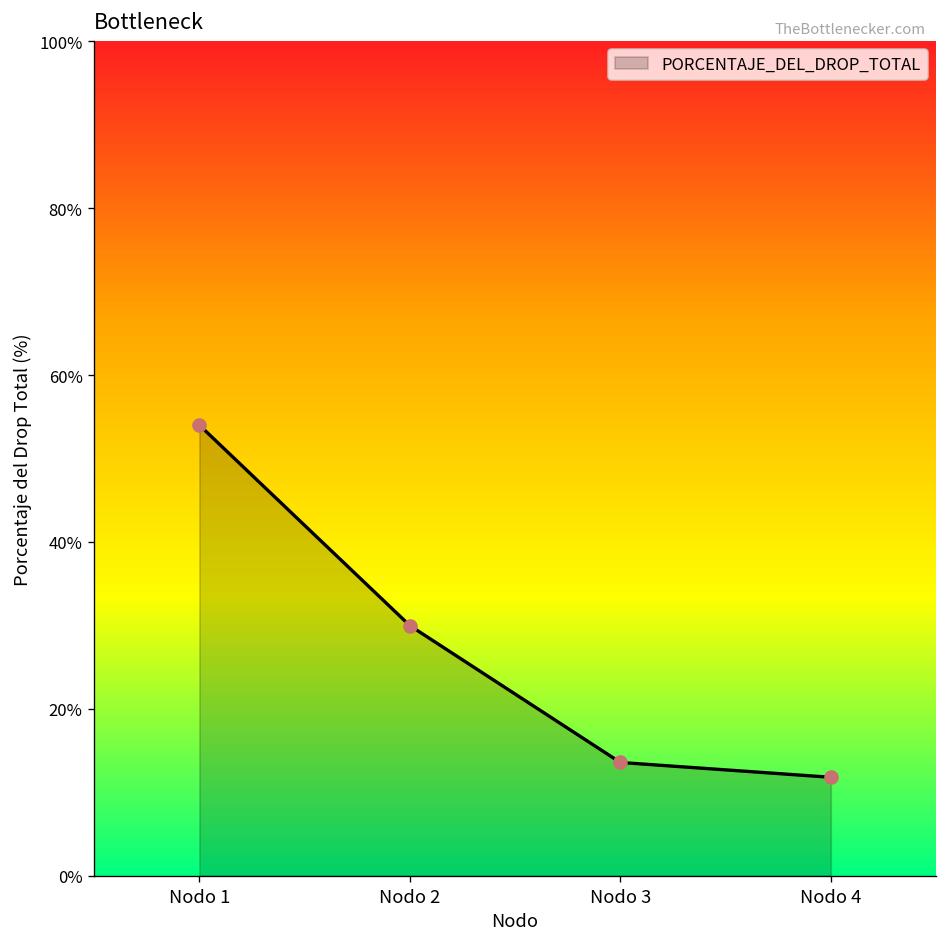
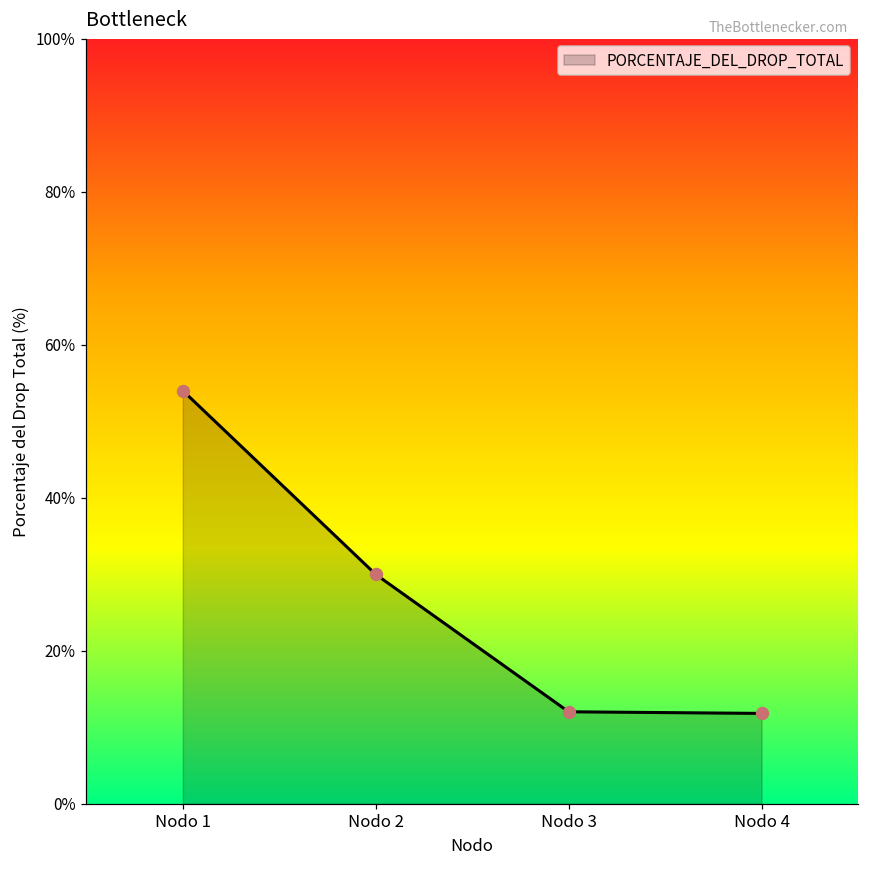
  {
    "Nodo 1": "54%",
    "Nodo 2": "30%",
-   "Nodo 3": "14%",
+   "Nodo 3": "12%",
    "Nodo 4": "12%"
  }
